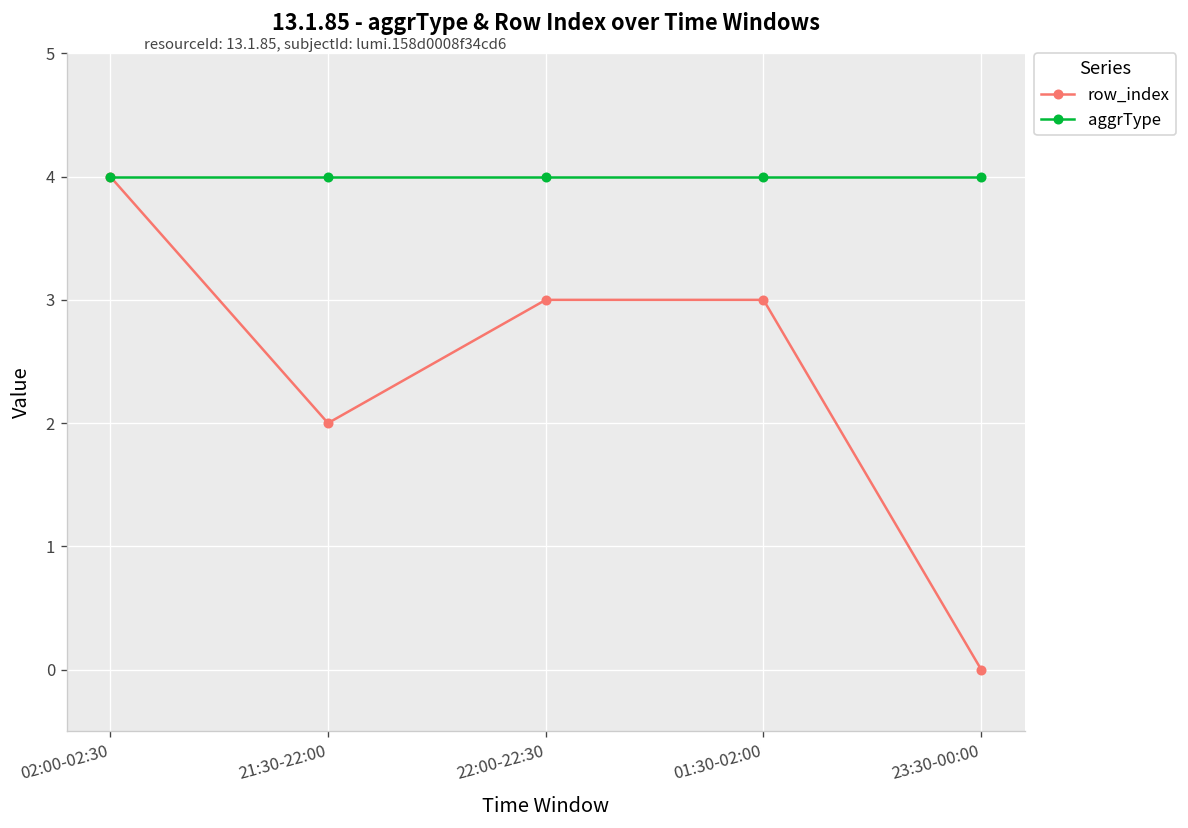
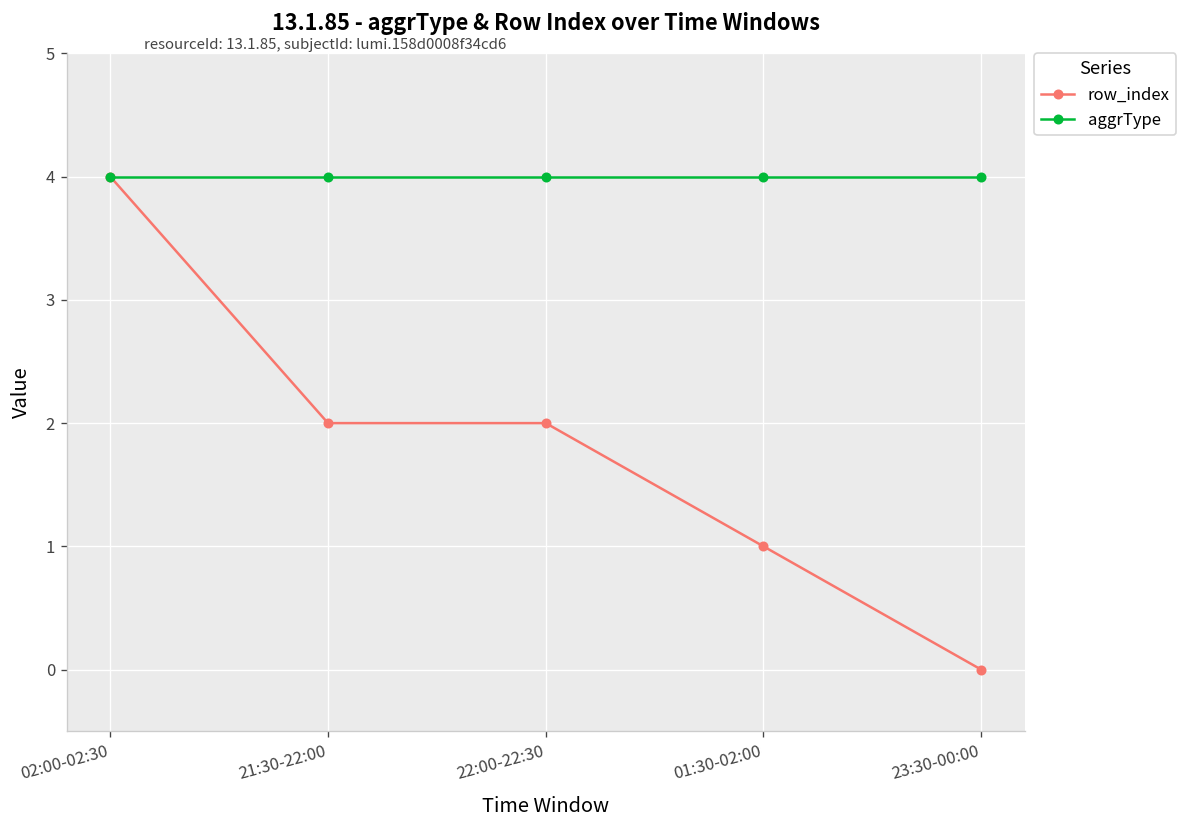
  {
    "row_index": {
      "21:30-22:00": 2,
-     "22:00-22:30": 3,
-     "01:30-02:00": 3,
+     "22:00-22:30": 2,
+     "01:30-02:00": 1,
      "23:30-00:00": 0
    },
    "aggrType": {
      "21:30-22:00": 4,
      "22:00-22:30": 4,
      "01:30-02:00": 4,
      "23:30-00:00": 4
    }
  }
